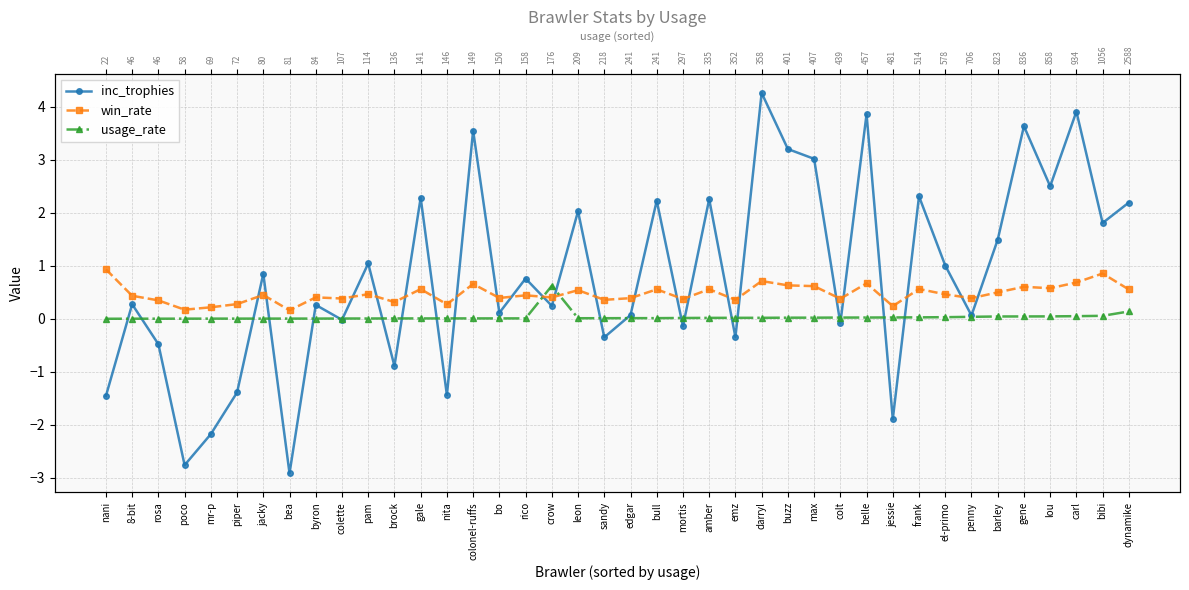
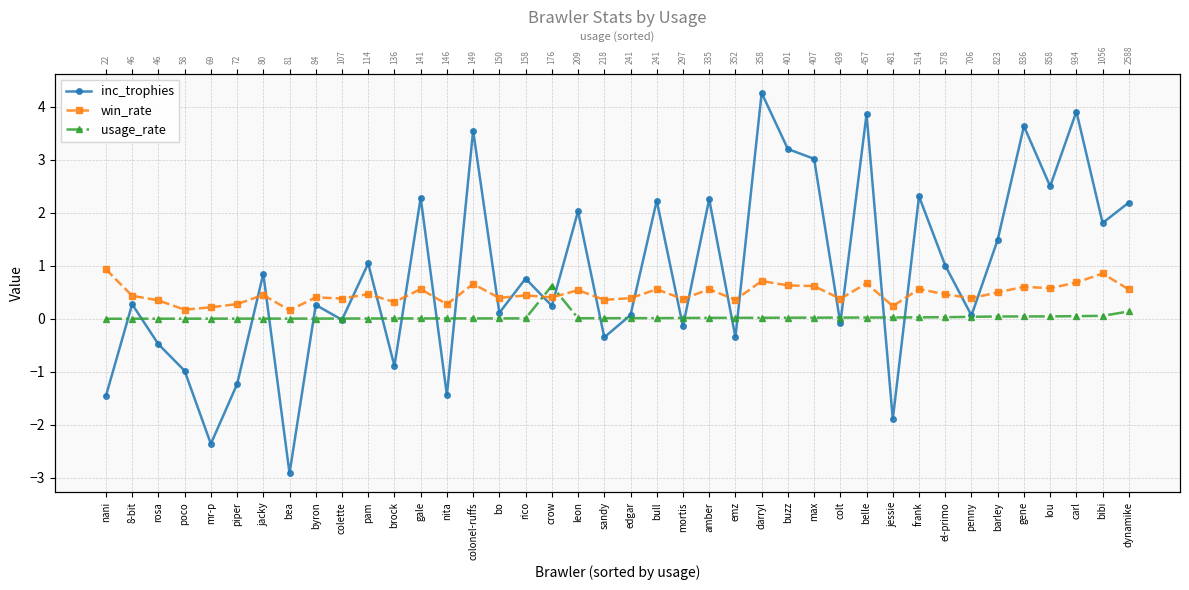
  {
    "inc_trophies": {
      "nani": -1.5,
      "8-bit": 0.3,
      "rosa": -0.5,
-     "poco": -2.8,
-     "mr-p": -2.2,
-     "piper": -1.4,
+     "poco": -1.0,
+     "mr-p": -2.4,
+     "piper": -1.2,
      "jacky": 0.9,
      "bea": -2.9,
      "byron": 0.3,
      "pam": 1.0,
      "brock": -0.9,
      "gale": 2.3,
      "nita": -1.4,
      "colonel-ruffs": 3.6,
      "bo": 0.1,
      "rico": 0.8,
      "crow": 0.2,
      "leon": 2.0,
      "sandy": -0.3,
      "edgar": 0.1,
      "bull": 2.2,
      "mortis": -0.1,
      "amber": 2.3,
      "emz": -0.3,
      "darryl": 4.3,
      "buzz": 3.2,
      "max": 3.0,
      "colt": -0.1,
      "belle": 3.9,
      "jessie": -1.9,
      "frank": 2.3,
      "el-primo": 1.0,
      "barley": 1.5,
      "gene": 3.6,
      "lou": 2.5,
      "carl": 3.9,
      "bibi": 1.8,
      "dynamike": 2.2
    },
    "win_rate": {
      "nani": 0.9,
      "8-bit": 0.4,
      "rosa": 0.3,
      "poco": 0.2,
      "mr-p": 0.2,
      "piper": 0.3,
      "jacky": 0.5,
      "bea": 0.2,
      "byron": 0.4,
      "colette": 0.4,
      "pam": 0.5,
      "brock": 0.3,
      "gale": 0.6,
      "nita": 0.3,
      "colonel-ruffs": 0.7,
      "bo": 0.4,
      "rico": 0.4,
      "crow": 0.4,
      "leon": 0.5,
      "sandy": 0.4,
      "edgar": 0.4,
      "bull": 0.6,
      "mortis": 0.4,
      "amber": 0.6,
      "emz": 0.4,
      "darryl": 0.7,
      "buzz": 0.6,
      "max": 0.6,
      "colt": 0.4,
      "belle": 0.7,
      "jessie": 0.2,
      "frank": 0.6,
      "el-primo": 0.5,
      "penny": 0.4,
      "barley": 0.5,
      "gene": 0.6,
      "lou": 0.6,
      "carl": 0.7,
      "bibi": 0.9,
      "dynamike": 0.6
    },
    "usage_rate": {
      "nani": 0.0,
      "8-bit": 0.0,
      "rosa": 0.0,
      "poco": 0.0,
      "mr-p": 0.0,
      "piper": 0.0,
      "jacky": 0.0,
      "bea": 0.0,
      "byron": 0.0,
      "pam": 0.0,
      "brock": 0.0,
      "gale": 0.0,
      "nita": 0.0,
      "colonel-ruffs": 0.0,
      "bo": 0.0,
      "rico": 0.0,
      "crow": 0.6,
      "leon": 0.0,
      "sandy": 0.0,
      "edgar": 0.0,
      "bull": 0.0,
      "mortis": 0.0,
      "amber": 0.0,
      "emz": 0.0,
      "darryl": 0.0,
      "buzz": 0.0,
      "max": 0.0,
      "colt": 0.0,
      "belle": 0.0,
      "jessie": 0.0,
      "frank": 0.0,
      "el-primo": 0.0,
      "barley": 0.0,
      "gene": 0.0,
      "lou": 0.0,
      "carl": 0.1,
      "bibi": 0.1,
      "dynamike": 0.1
    }
  }
